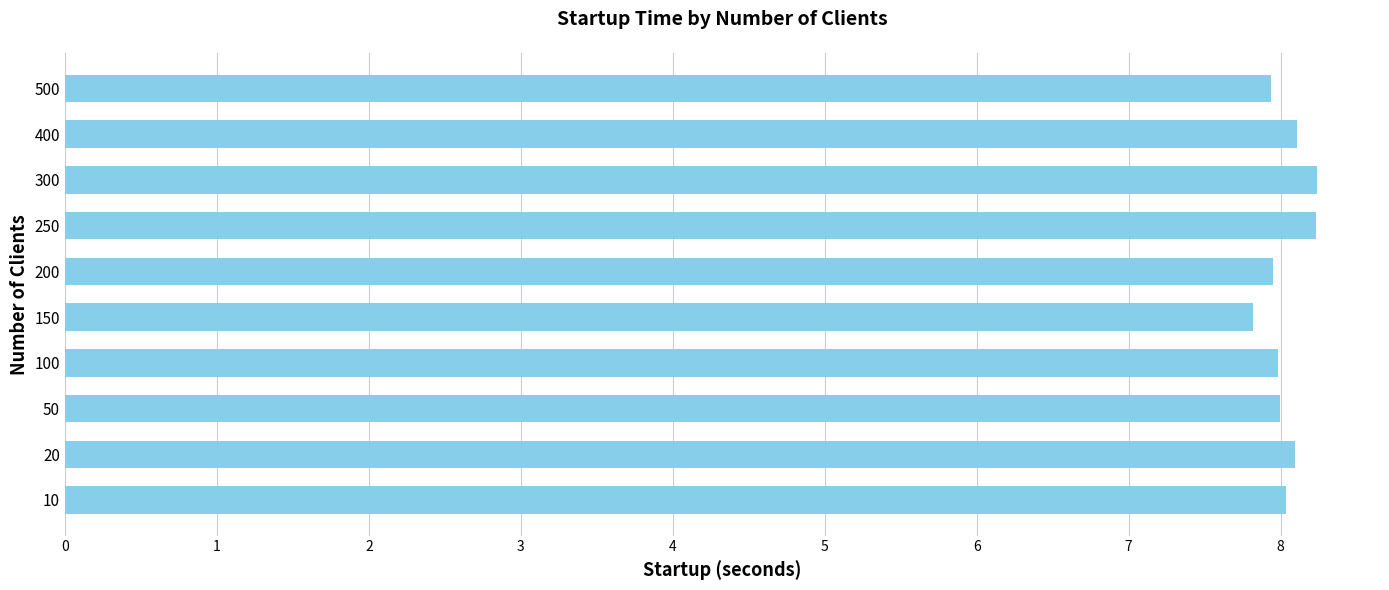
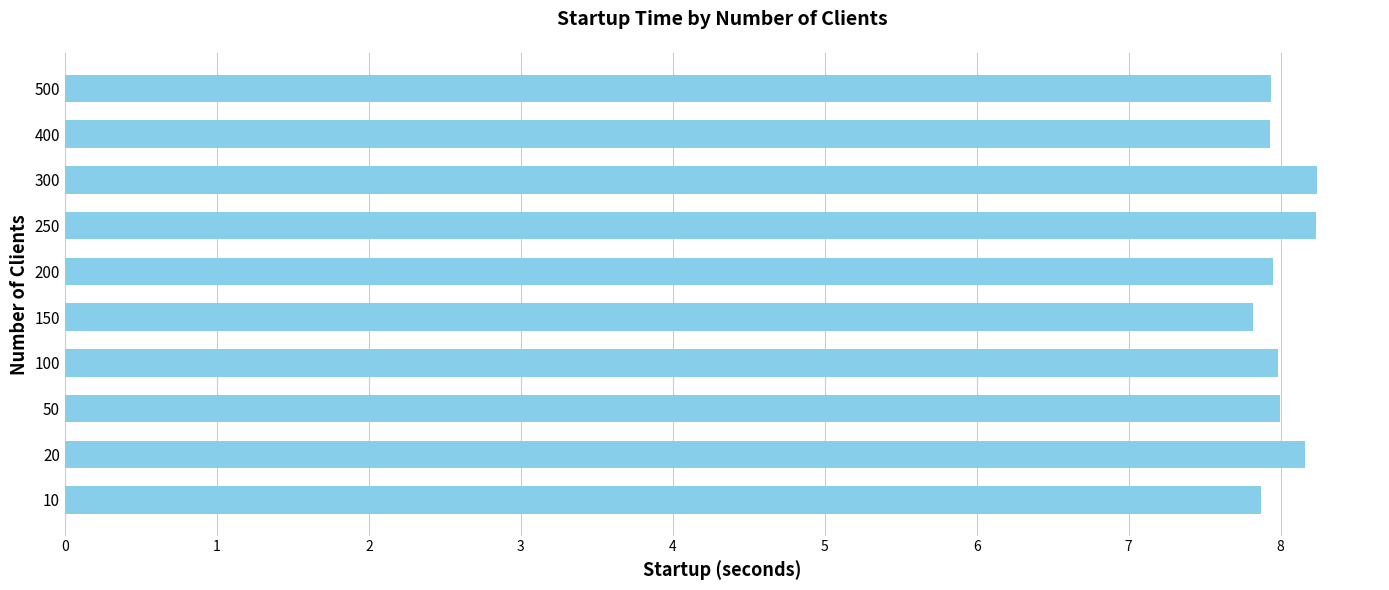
  {
    "500": 7.94,
-   "400": 8.11,
+   "400": 7.93,
    "300": 8.24,
    "250": 8.23,
    "200": 7.95,
    "150": 7.82,
    "100": 7.98,
    "50": 8.00,
-   "20": 8.10,
-   "10": 8.04
+   "20": 8.16,
+   "10": 7.87
  }
